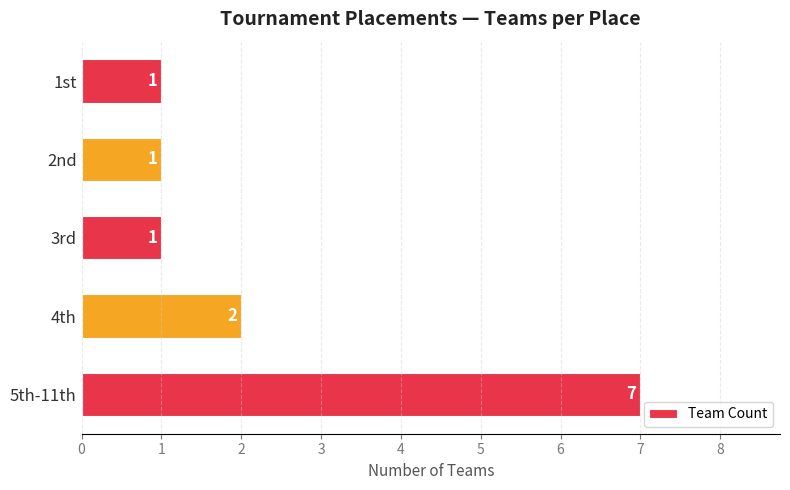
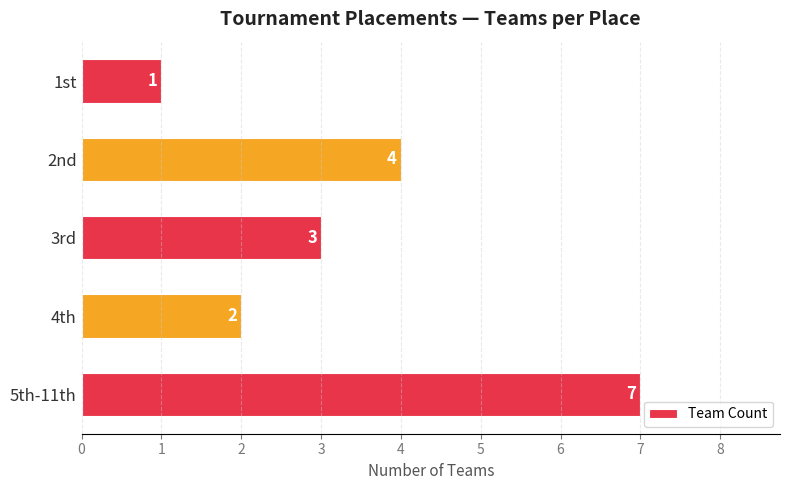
  {
    "1st": 1,
-   "2nd": 1,
-   "3rd": 1,
+   "2nd": 4,
+   "3rd": 3,
    "4th": 2,
    "5th-11th": 7
  }
